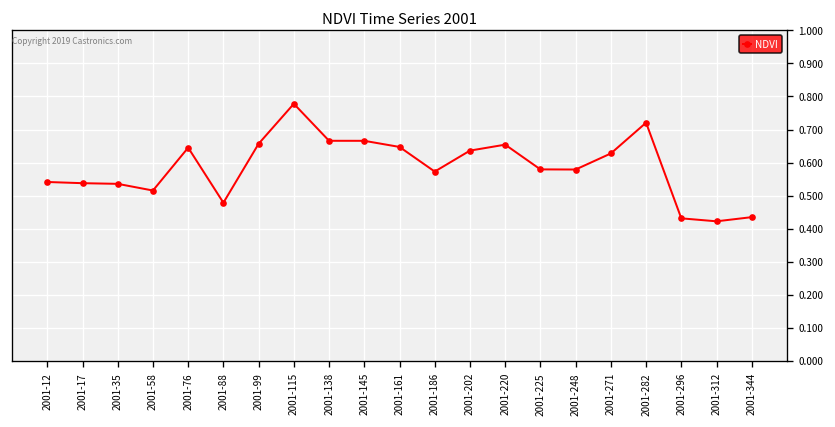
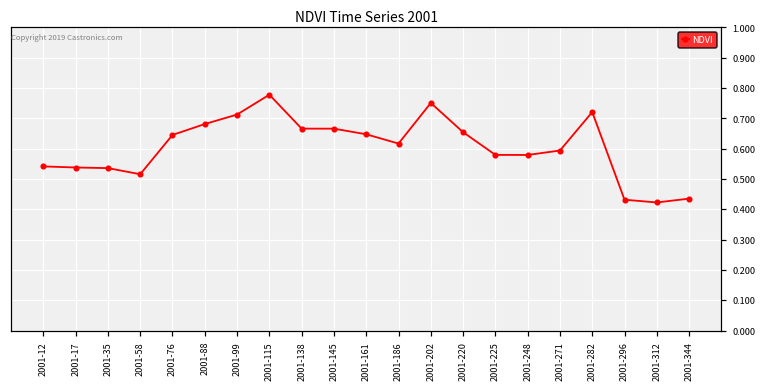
  {
    "2001-12": 0.54,
    "2001-17": 0.54,
    "2001-35": 0.54,
    "2001-58": 0.52,
    "2001-76": 0.65,
-   "2001-88": 0.48,
-   "2001-99": 0.66,
+   "2001-88": 0.68,
+   "2001-99": 0.71,
    "2001-115": 0.78,
    "2001-138": 0.67,
    "2001-145": 0.67,
    "2001-161": 0.65,
-   "2001-186": 0.57,
-   "2001-202": 0.64,
+   "2001-186": 0.62,
+   "2001-202": 0.75,
    "2001-220": 0.65,
    "2001-225": 0.58,
    "2001-248": 0.58,
-   "2001-271": 0.63,
+   "2001-271": 0.59,
    "2001-282": 0.72,
    "2001-296": 0.43,
    "2001-312": 0.42,
    "2001-344": 0.44
  }
